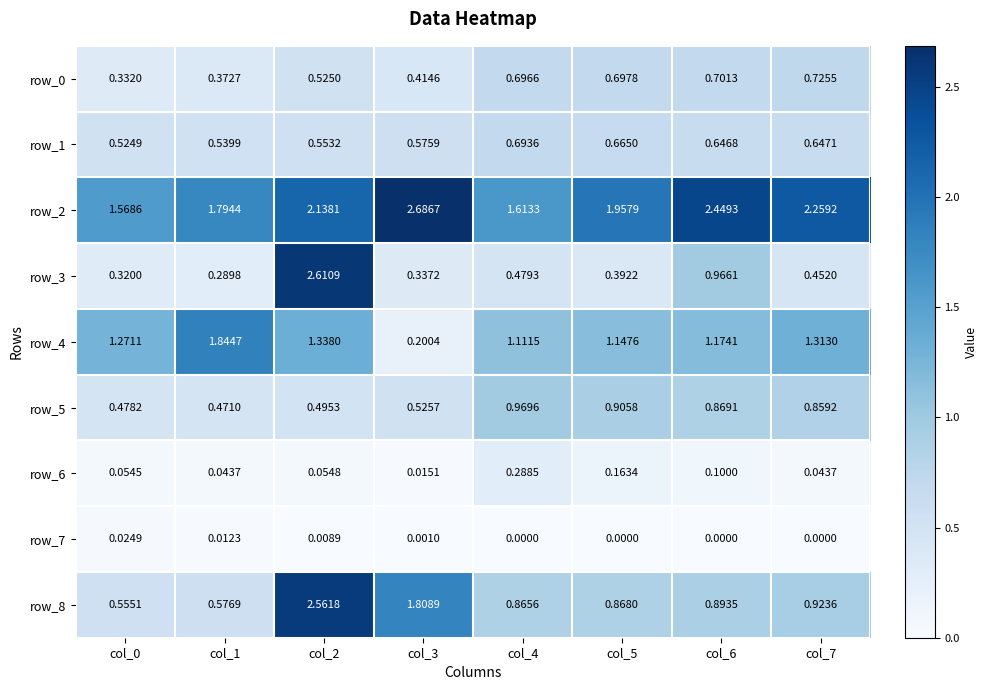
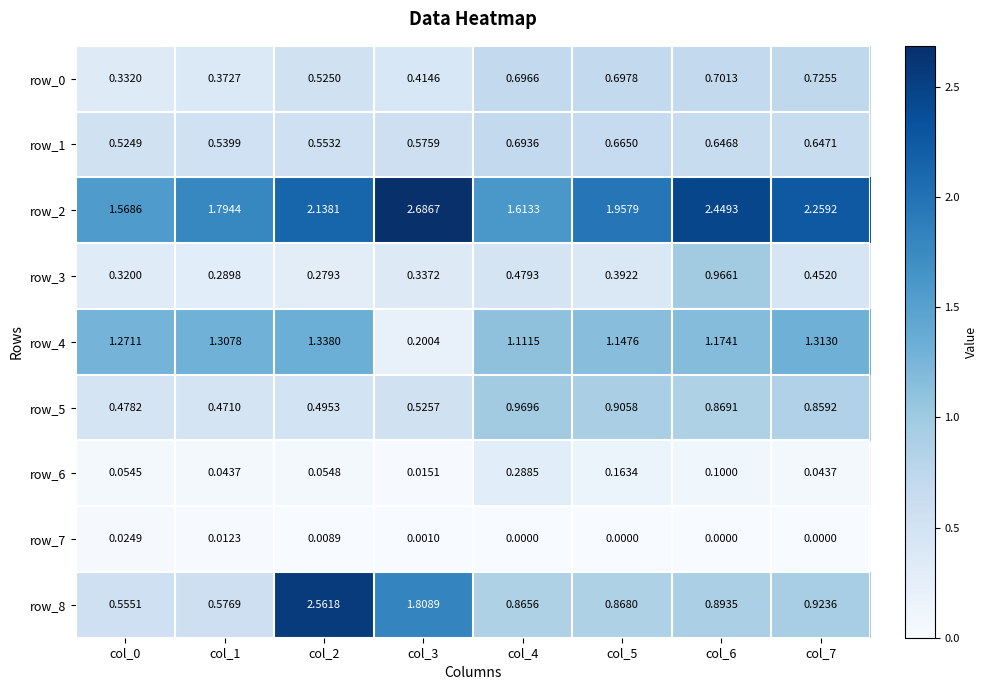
  {
    "row_0": {
      "col_0": 0.3320,
      "col_1": 0.3727,
      "col_2": 0.5250,
      "col_3": 0.4146,
      "col_4": 0.6966,
      "col_5": 0.6978,
      "col_6": 0.7013,
      "col_7": 0.7255
    },
    "row_1": {
      "col_0": 0.5249,
      "col_1": 0.5399,
      "col_2": 0.5532,
      "col_3": 0.5759,
      "col_4": 0.6936,
      "col_5": 0.6650,
      "col_6": 0.6468,
      "col_7": 0.6471
    },
    "row_2": {
      "col_0": 1.5686,
      "col_1": 1.7944,
      "col_2": 2.1381,
      "col_3": 2.6867,
      "col_4": 1.6133,
      "col_5": 1.9579,
      "col_6": 2.4493,
      "col_7": 2.2592
    },
    "row_3": {
      "col_0": 0.3200,
      "col_1": 0.2898,
-     "col_2": 2.6109,
+     "col_2": 0.2793,
      "col_3": 0.3372,
      "col_4": 0.4793,
      "col_5": 0.3922,
      "col_6": 0.9661,
      "col_7": 0.4520
    },
    "row_4": {
      "col_0": 1.2711,
-     "col_1": 1.8447,
+     "col_1": 1.3078,
      "col_2": 1.3380,
      "col_3": 0.2004,
      "col_4": 1.1115,
      "col_5": 1.1476,
      "col_6": 1.1741,
      "col_7": 1.3130
    },
    "row_5": {
      "col_0": 0.4782,
      "col_1": 0.4710,
      "col_2": 0.4953,
      "col_3": 0.5257,
      "col_4": 0.9696,
      "col_5": 0.9058,
      "col_6": 0.8691,
      "col_7": 0.8592
    },
    "row_6": {
      "col_0": 0.0545,
      "col_1": 0.0437,
      "col_2": 0.0548,
      "col_3": 0.0151,
      "col_4": 0.2885,
      "col_5": 0.1634,
      "col_6": 0.1000,
      "col_7": 0.0437
    },
    "row_7": {
      "col_0": 0.0249,
      "col_1": 0.0123,
      "col_2": 0.0089,
      "col_3": 0.0010,
      "col_4": 0.0000,
      "col_5": 0.0000,
      "col_6": 0.0000,
      "col_7": 0.0000
    },
    "row_8": {
      "col_0": 0.5551,
      "col_1": 0.5769,
      "col_2": 2.5618,
      "col_3": 1.8089,
      "col_4": 0.8656,
      "col_5": 0.8680,
      "col_6": 0.8935,
      "col_7": 0.9236
    }
  }
